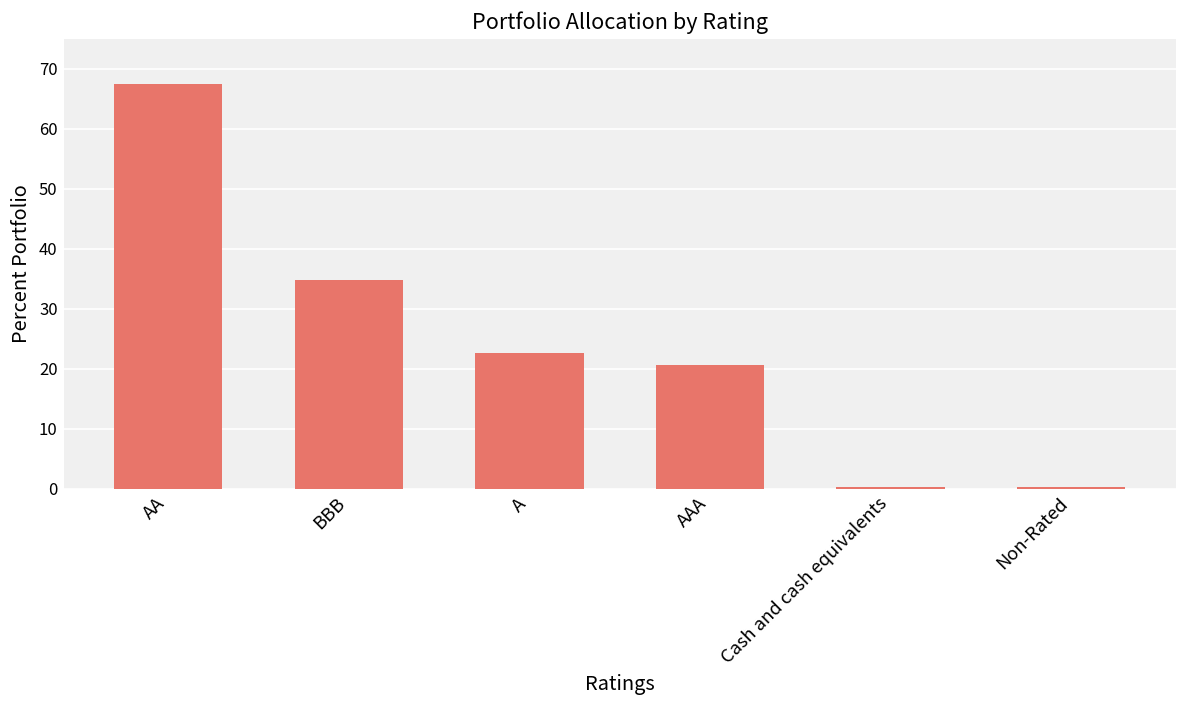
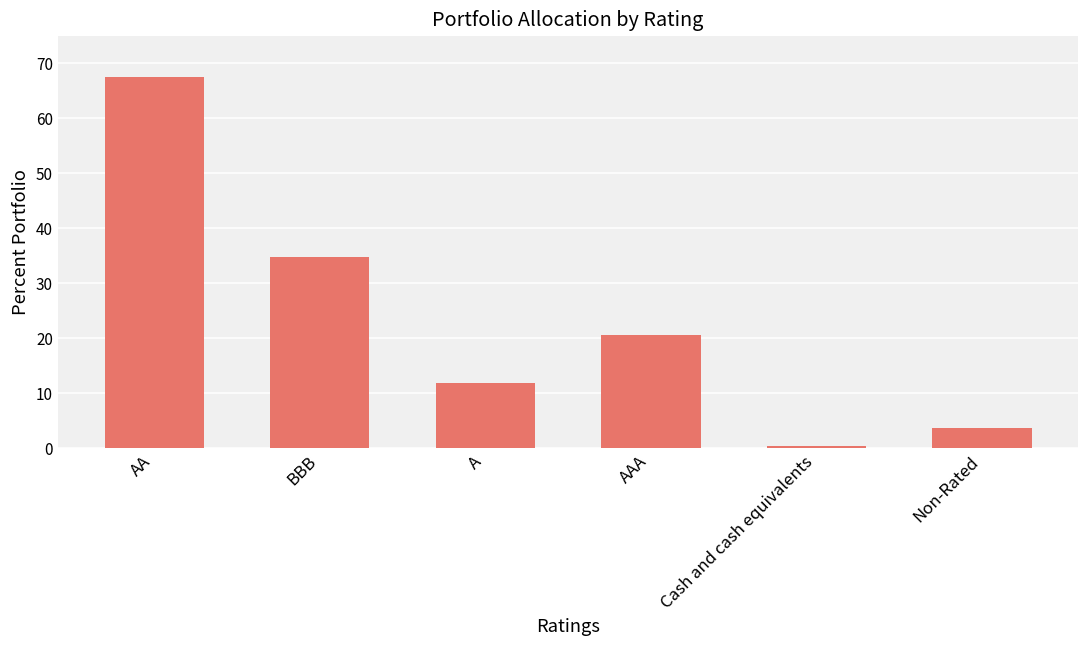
  {
    "AA": 67,
    "BBB": 35,
-   "A": 23,
+   "A": 12,
    "AAA": 21,
-   "Non-Rated": 0
+   "Non-Rated": 4
  }
